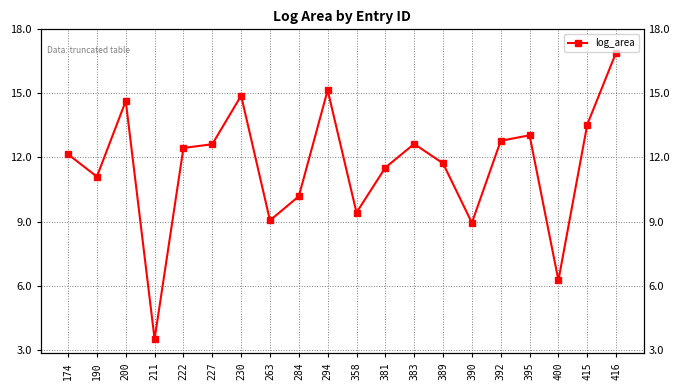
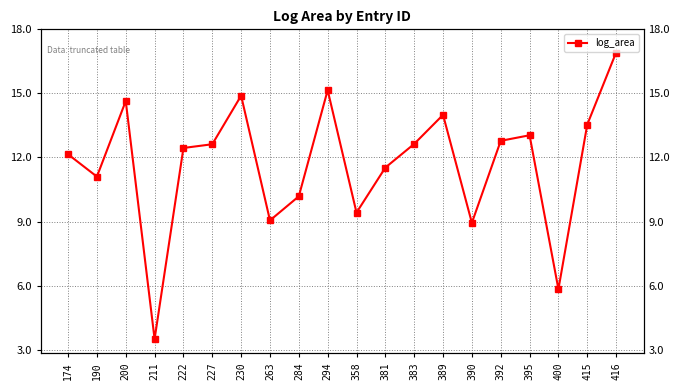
  {
    "174": 12.1,
    "190": 11.1,
    "200": 14.6,
    "211": 3.5,
    "222": 12.4,
    "227": 12.6,
    "230": 14.9,
    "263": 9.1,
    "284": 10.2,
    "294": 15.2,
    "358": 9.4,
    "381": 11.5,
    "383": 12.6,
-   "389": 11.7,
+   "389": 14.0,
    "390": 8.9,
    "392": 12.8,
    "395": 13.0,
-   "400": 6.2,
+   "400": 5.8,
    "415": 13.5,
    "416": 16.9
  }
